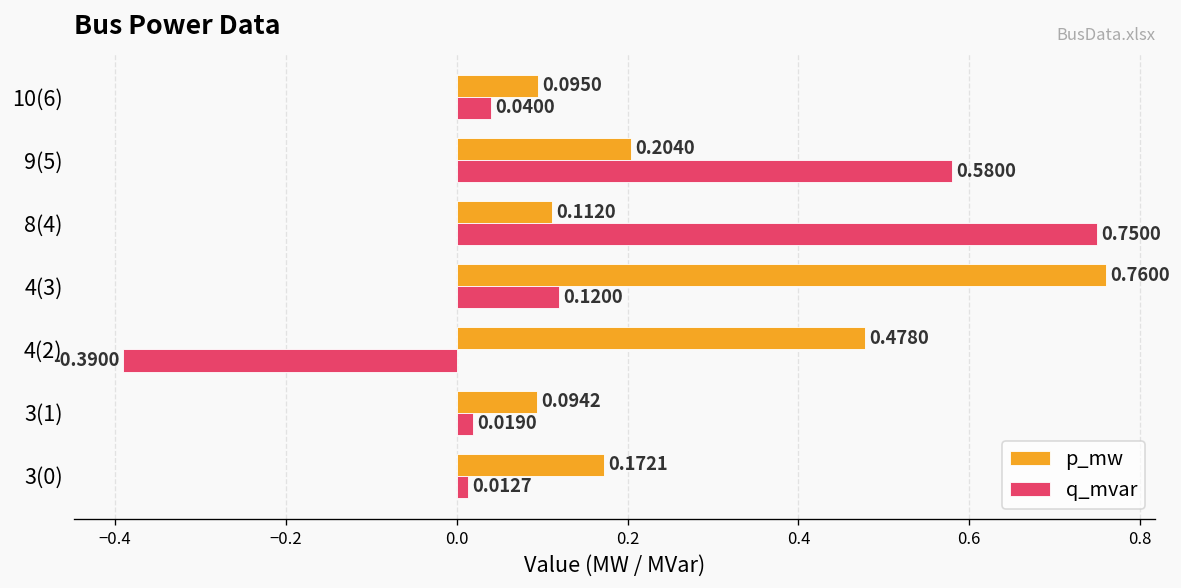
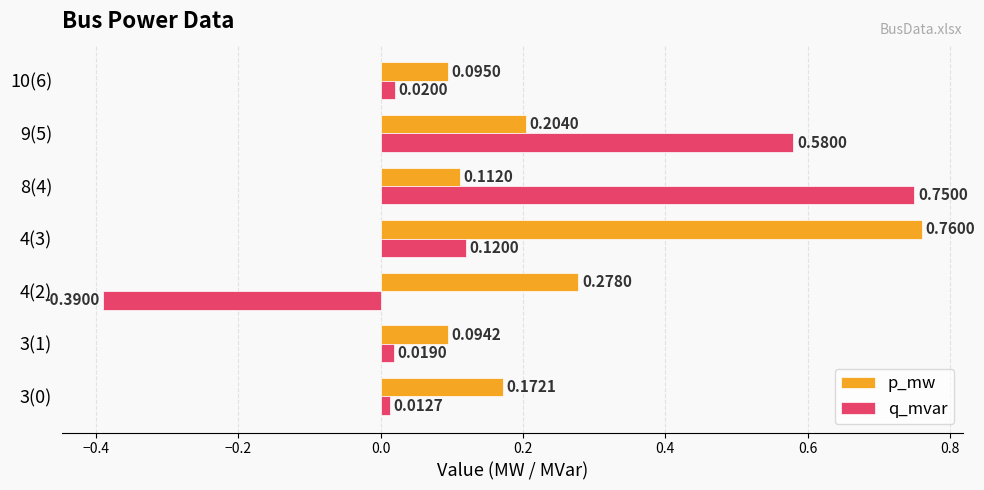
  {
    "p_mw": {
      "10(6)": 0.0950,
      "9(5)": 0.2040,
      "8(4)": 0.1120,
      "4(3)": 0.7600,
-     "4(2)": 0.4780,
+     "4(2)": 0.2780,
      "3(1)": 0.0942,
      "3(0)": 0.1721
    },
    "q_mvar": {
-     "10(6)": 0.0400,
+     "10(6)": 0.0200,
      "9(5)": 0.5800,
      "8(4)": 0.7500,
      "4(3)": 0.1200,
      "4(2)": -0.3900,
      "3(1)": 0.0190,
      "3(0)": 0.0127
    }
  }
